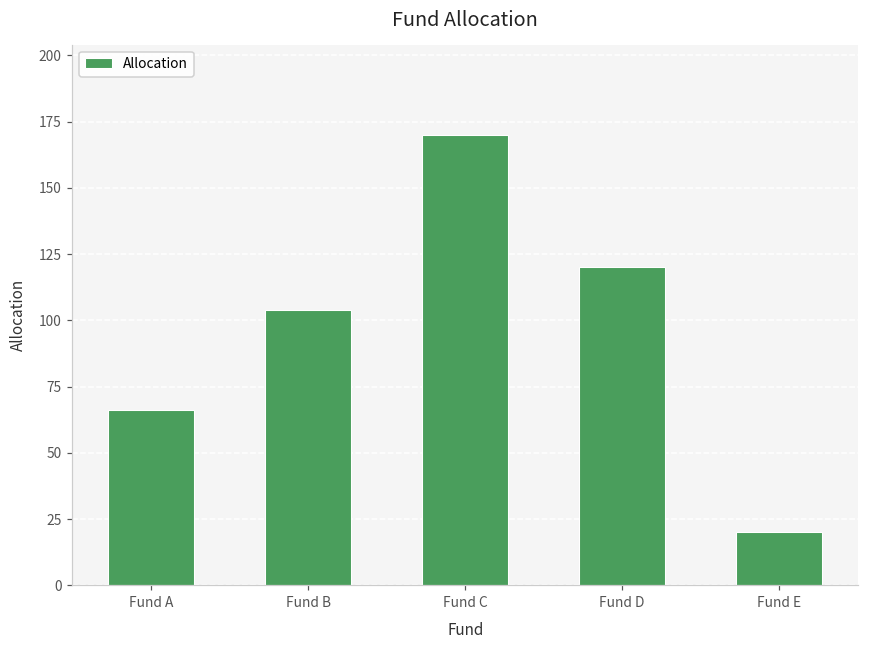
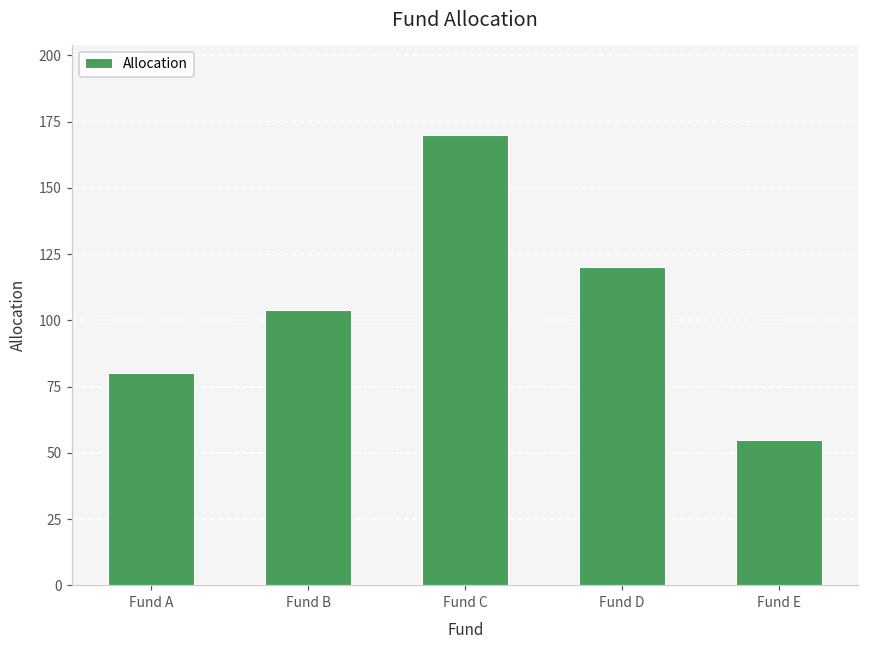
  {
-   "Fund A": 66,
+   "Fund A": 80,
    "Fund B": 104,
    "Fund C": 170,
    "Fund D": 120,
-   "Fund E": 20
+   "Fund E": 55
  }
